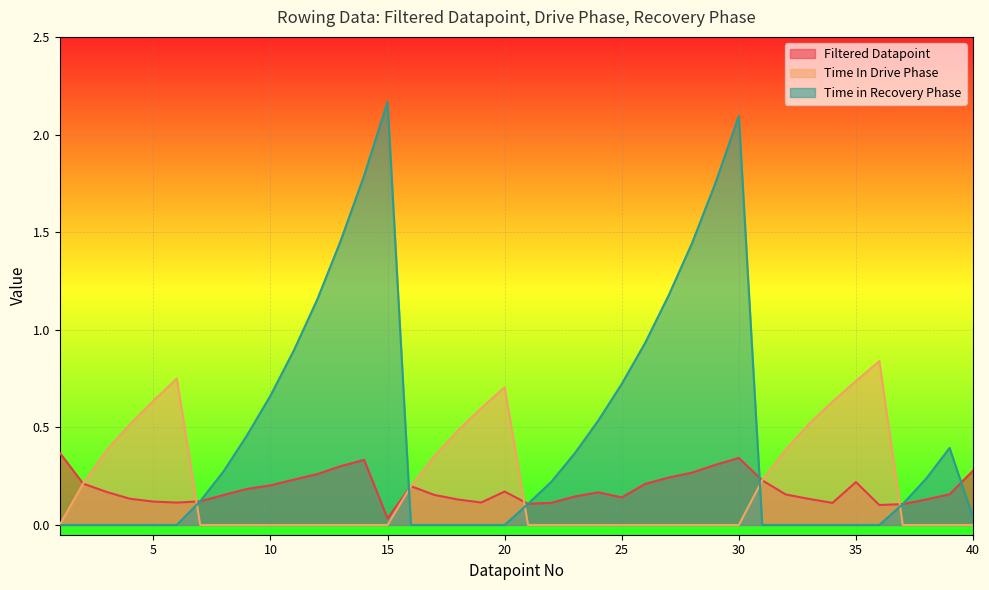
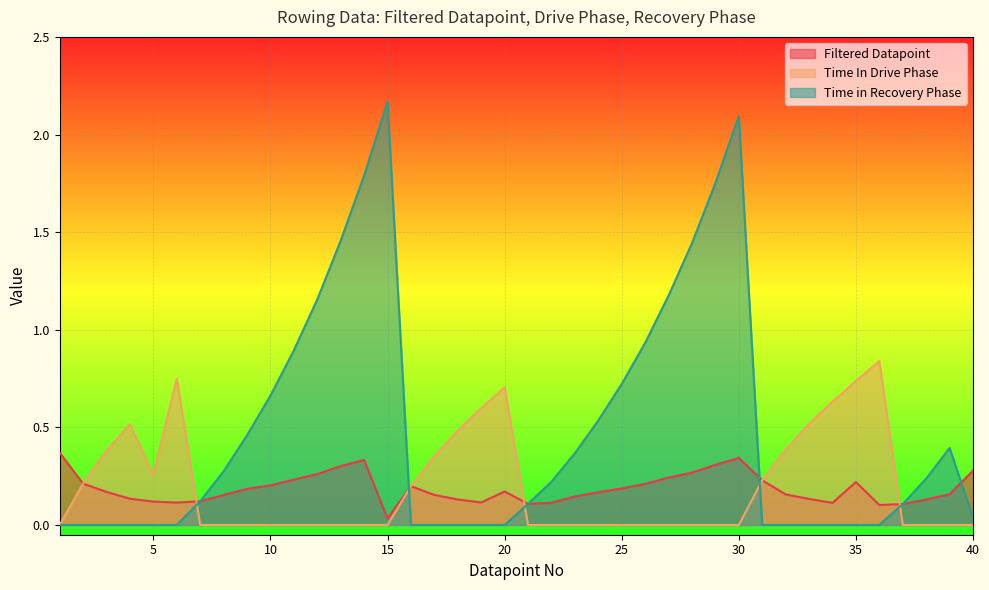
  {
    "Filtered Datapoint": {
      "5": 0.12,
      "10": 0.20,
      "15": 0.03,
      "20": 0.17,
-     "25": 0.14,
+     "25": 0.19,
      "30": 0.34,
      "35": 0.22,
      "40": 0.28
    },
    "Time In Drive Phase": {
-     "5": 0.64,
+     "5": 0.26,
      "10": 0.00,
      "15": 0.00,
      "20": 0.71,
      "25": 0.00,
      "30": 0.00,
      "35": 0.74,
      "40": 0.00
    },
    "Time in Recovery Phase": {
      "5": 0.00,
      "10": 0.66,
      "15": 2.17,
      "20": 0.00,
      "25": 0.72,
      "30": 2.09,
      "35": 0.00,
      "40": 0.04
    }
  }
